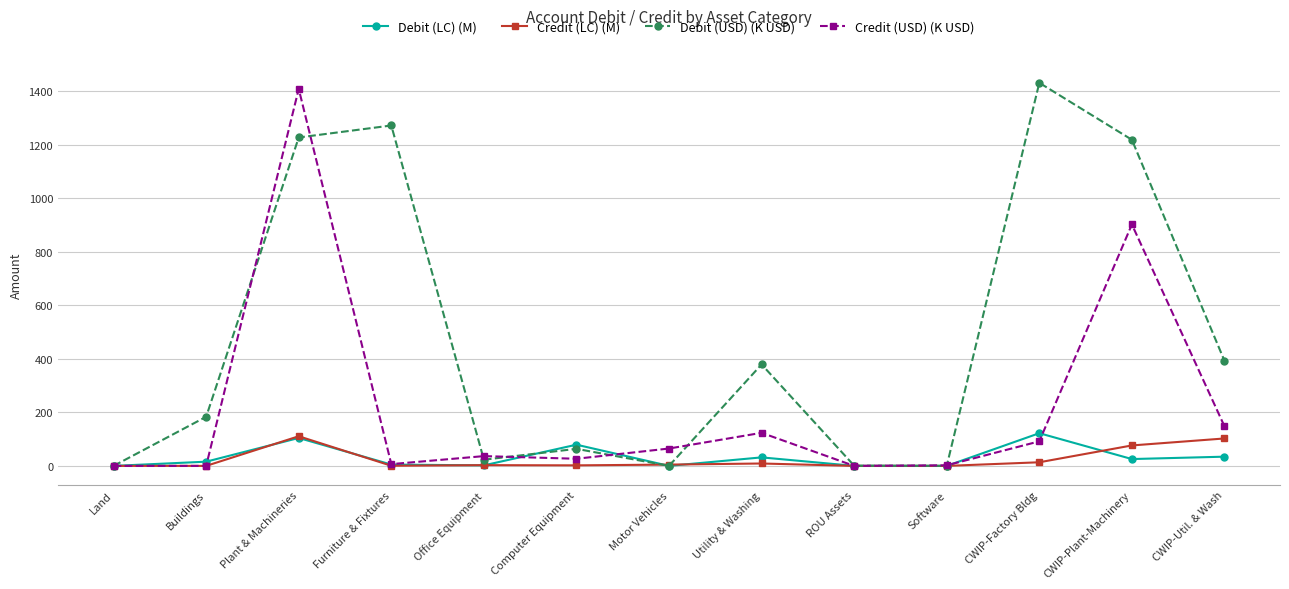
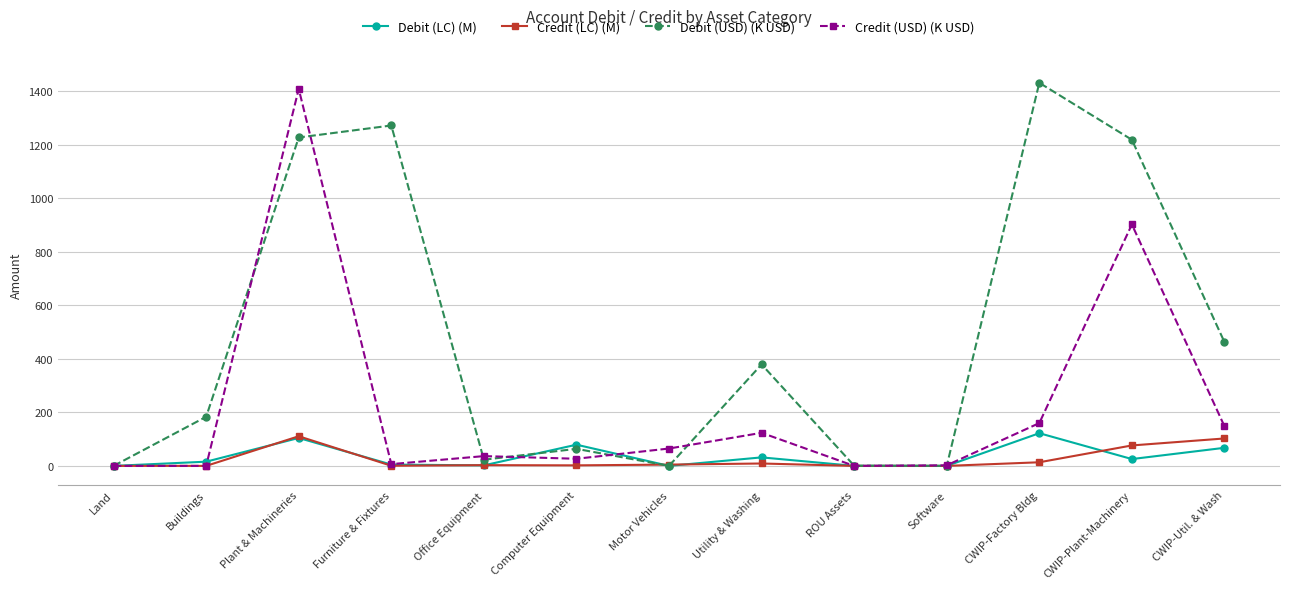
  {
    "Debit (LC) (M)": {
      "Buildings": 20,
      "Computer Equipment": 80,
      "Utility & Washing": 30,
      "CWIP-Factory Bldg": 120,
      "CWIP-Plant-Machinery": 30,
-     "CWIP-Util. & Wash": 30
+     "CWIP-Util. & Wash": 70
    },
    "Credit (LC) (M)": {
      "Computer Equipment": 0,
      "Utility & Washing": 10,
      "CWIP-Factory Bldg": 10,
      "CWIP-Plant-Machinery": 80,
      "CWIP-Util. & Wash": 100
    },
    "Debit (USD) (K USD)": {
      "Buildings": 180,
      "Plant & Machineries": 1230,
      "Furniture & Fixtures": 1270,
      "Office Equipment": 20,
      "Computer Equipment": 60,
      "Utility & Washing": 380,
      "CWIP-Factory Bldg": 1430,
      "CWIP-Plant-Machinery": 1220,
-     "CWIP-Util. & Wash": 390
+     "CWIP-Util. & Wash": 460
    },
    "Credit (USD) (K USD)": {
      "Plant & Machineries": 1410,
      "Office Equipment": 40,
      "Computer Equipment": 30,
      "Motor Vehicles": 60,
      "Utility & Washing": 120,
-     "CWIP-Factory Bldg": 90,
+     "CWIP-Factory Bldg": 160,
      "CWIP-Plant-Machinery": 900,
      "CWIP-Util. & Wash": 150
    }
  }
